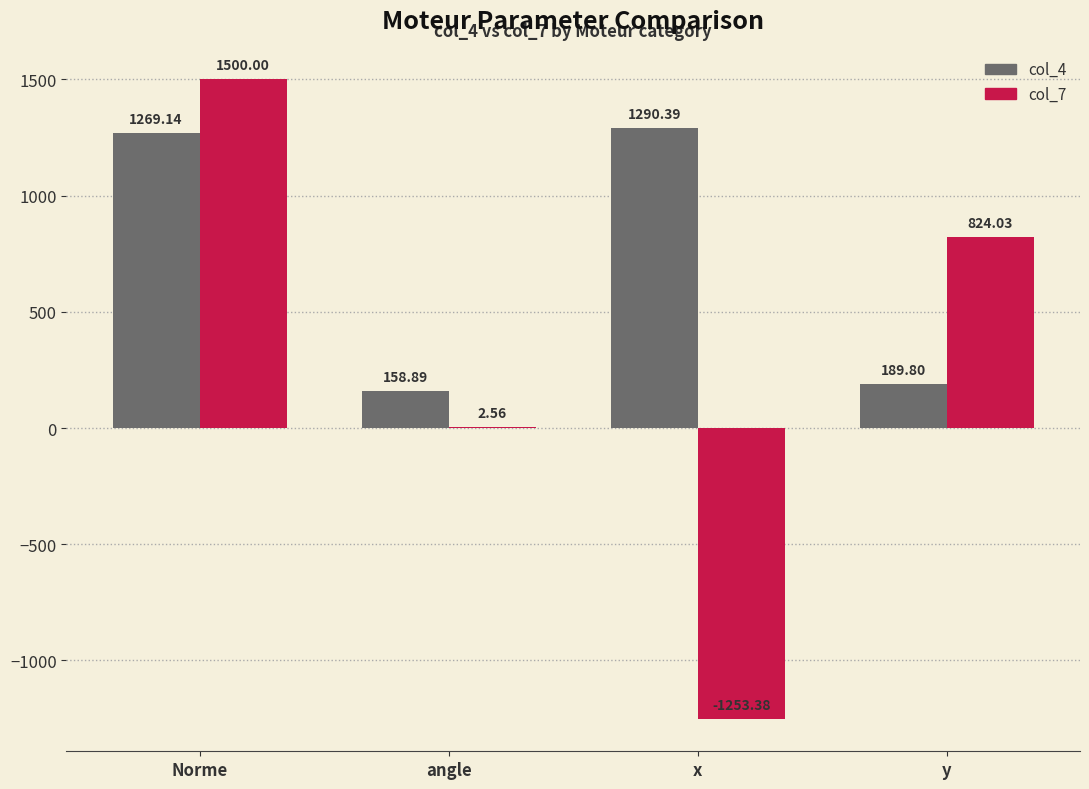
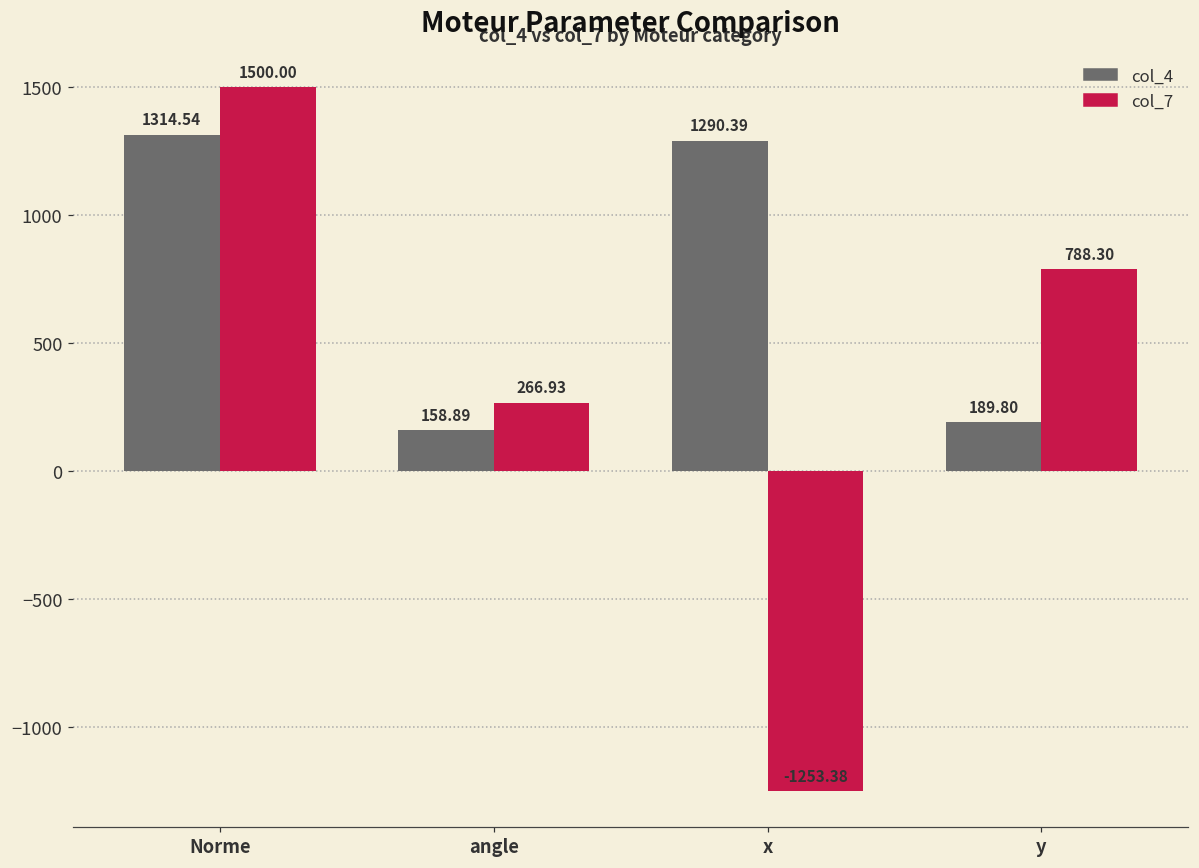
  {
    "col_4": {
-     "Norme": 1269.14,
+     "Norme": 1314.54,
      "angle": 158.89,
      "x": 1290.39,
      "y": 189.80
    },
    "col_7": {
      "Norme": 1500.00,
-     "angle": 2.56,
+     "angle": 266.93,
      "x": -1253.38,
-     "y": 824.03
+     "y": 788.30
    }
  }
